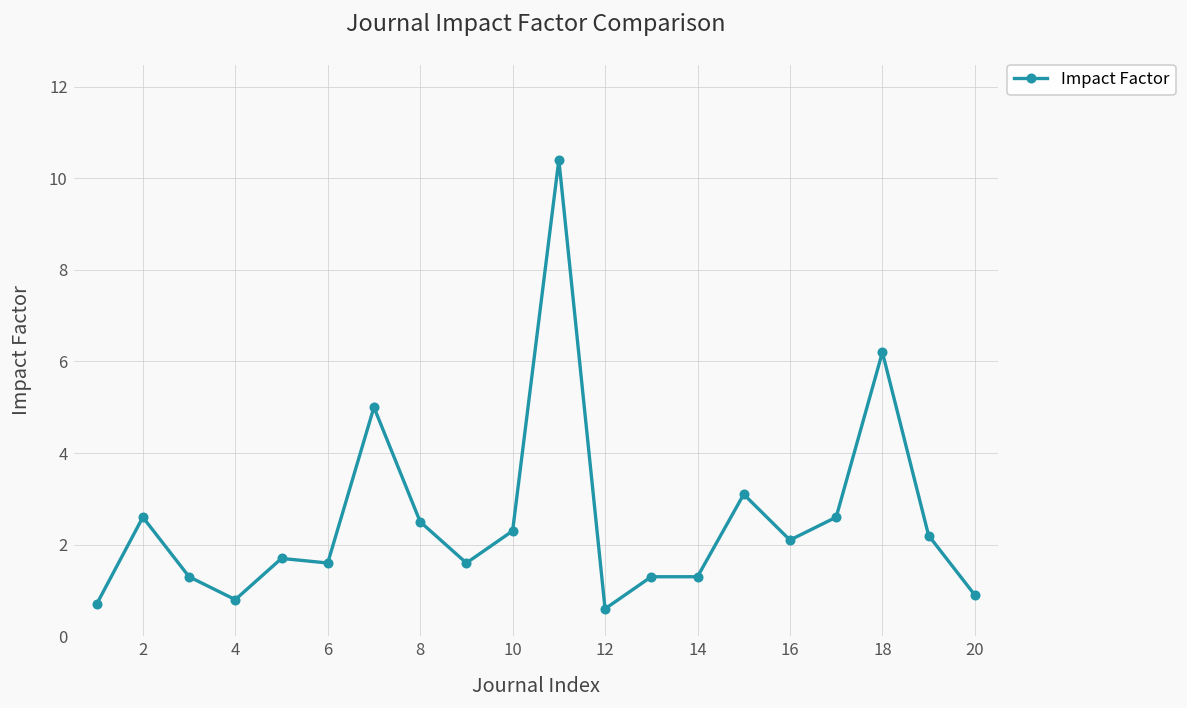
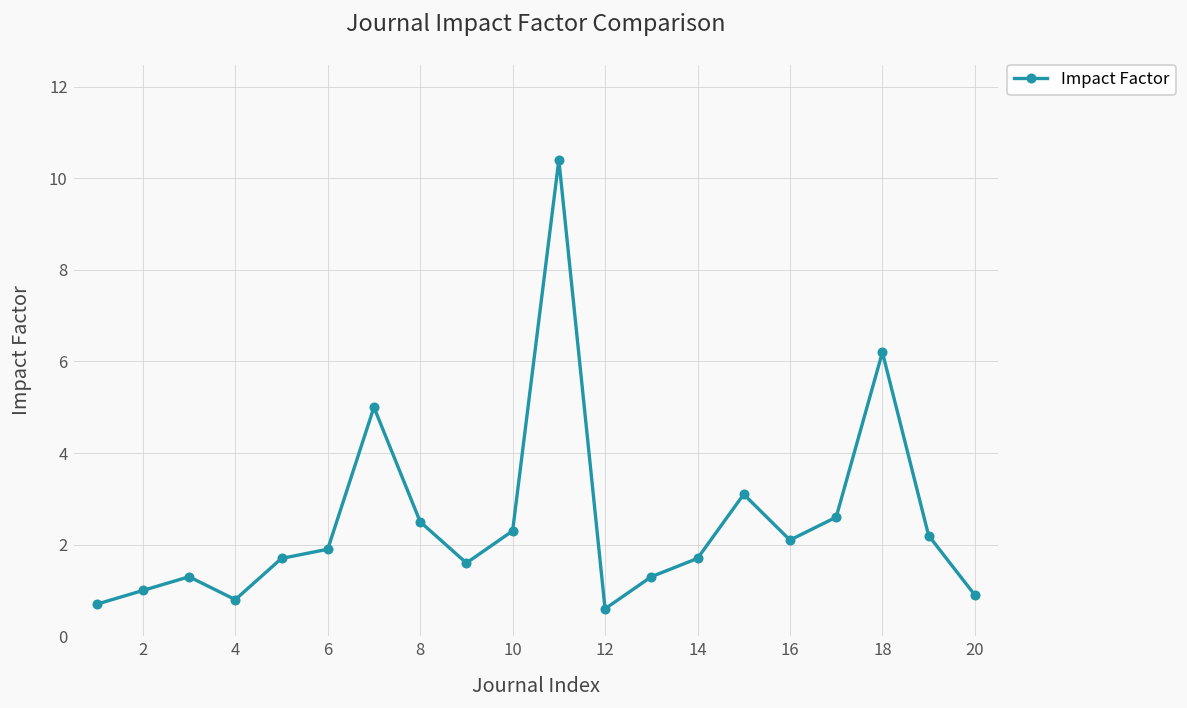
  {
-   "2": 2.6,
+   "2": 1.0,
    "4": 0.8,
-   "6": 1.6,
+   "6": 1.9,
    "8": 2.5,
    "10": 2.3,
    "12": 0.6,
-   "14": 1.3,
+   "14": 1.7,
    "16": 2.1,
    "18": 6.2,
    "20": 0.9
  }
